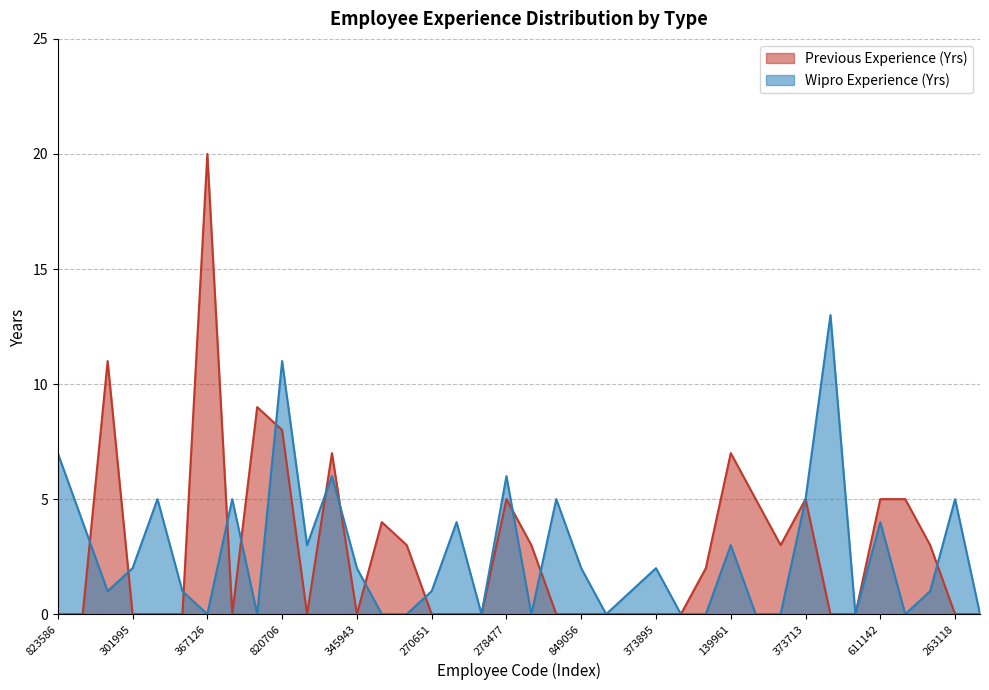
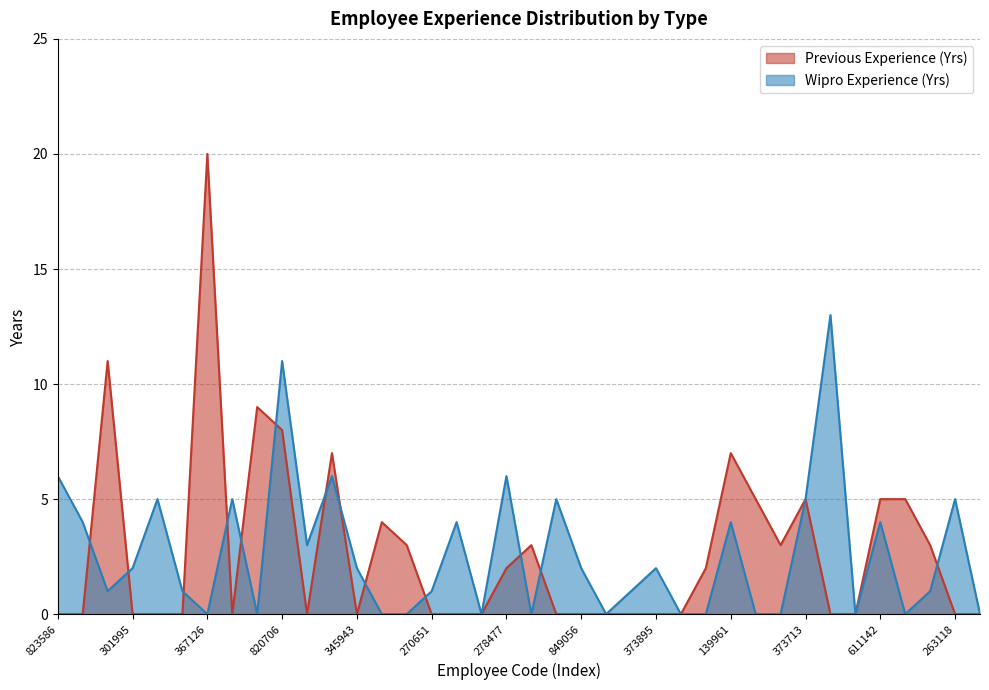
  {
    "Previous Experience (Yrs)": {
      "823586": 0,
      "301995": 0,
      "367126": 20,
      "820706": 8,
      "345943": 0,
      "270651": 0,
-     "278477": 5,
+     "278477": 2,
      "849056": 0,
      "373895": 0,
      "139961": 7,
      "611142": 5,
      "263118": 0
    },
    "Wipro Experience (Yrs)": {
-     "823586": 7,
+     "823586": 6,
      "301995": 2,
      "367126": 0,
      "820706": 11,
      "345943": 2,
      "270651": 1,
      "278477": 6,
      "849056": 2,
      "373895": 2,
-     "139961": 3,
+     "139961": 4,
      "611142": 4,
      "263118": 5
    }
  }
